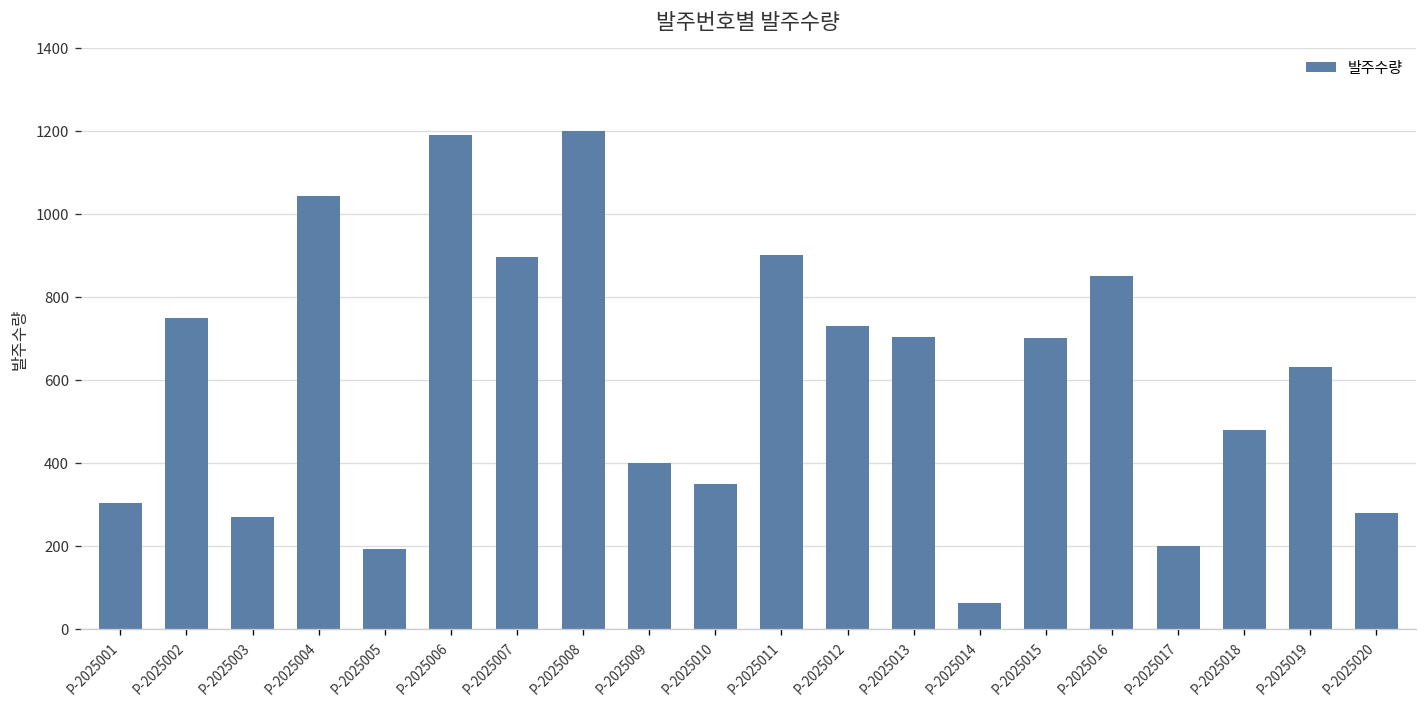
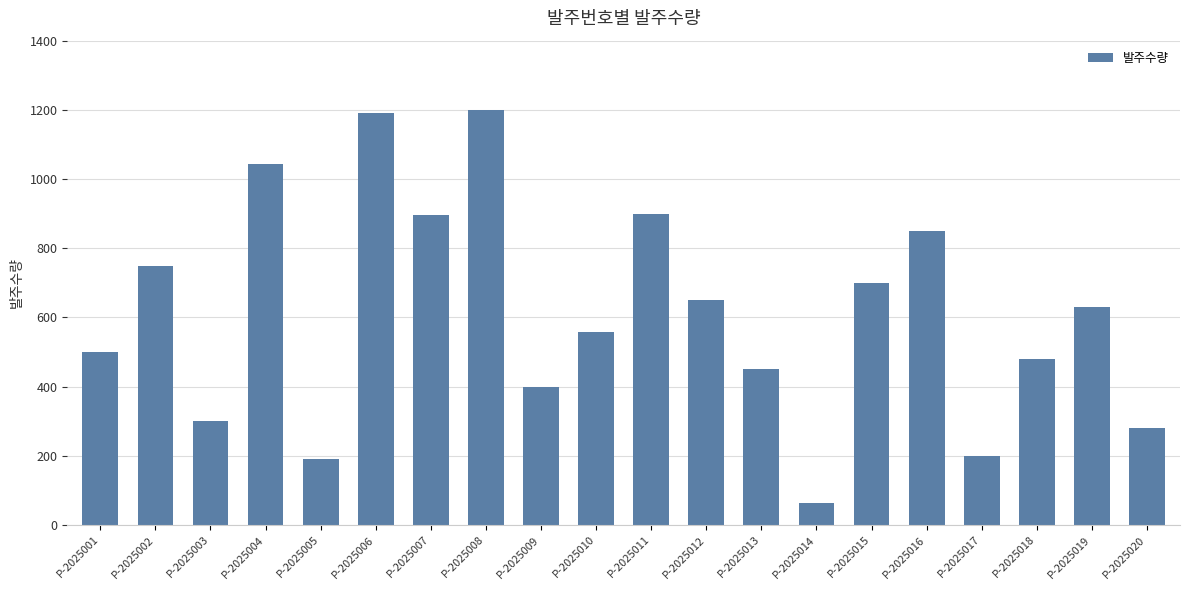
  {
-   "P-2025001": 300,
+   "P-2025001": 500,
    "P-2025002": 750,
-   "P-2025003": 270,
+   "P-2025003": 300,
    "P-2025004": 1040,
    "P-2025005": 190,
    "P-2025006": 1190,
    "P-2025007": 900,
    "P-2025008": 1200,
    "P-2025009": 400,
-   "P-2025010": 350,
+   "P-2025010": 560,
    "P-2025011": 900,
-   "P-2025012": 730,
-   "P-2025013": 700,
+   "P-2025012": 650,
+   "P-2025013": 450,
    "P-2025014": 60,
    "P-2025015": 700,
    "P-2025016": 850,
    "P-2025017": 200,
    "P-2025018": 480,
    "P-2025019": 630,
    "P-2025020": 280
  }
